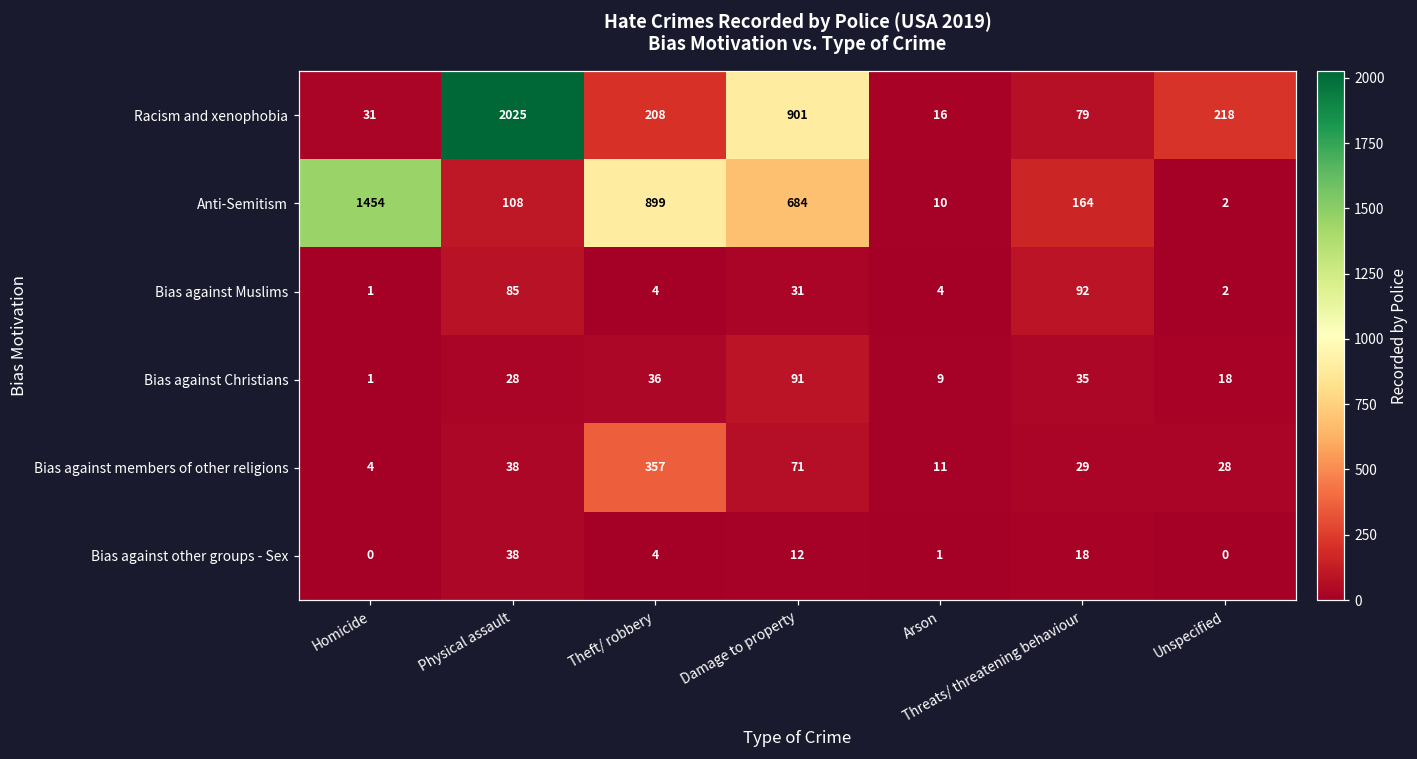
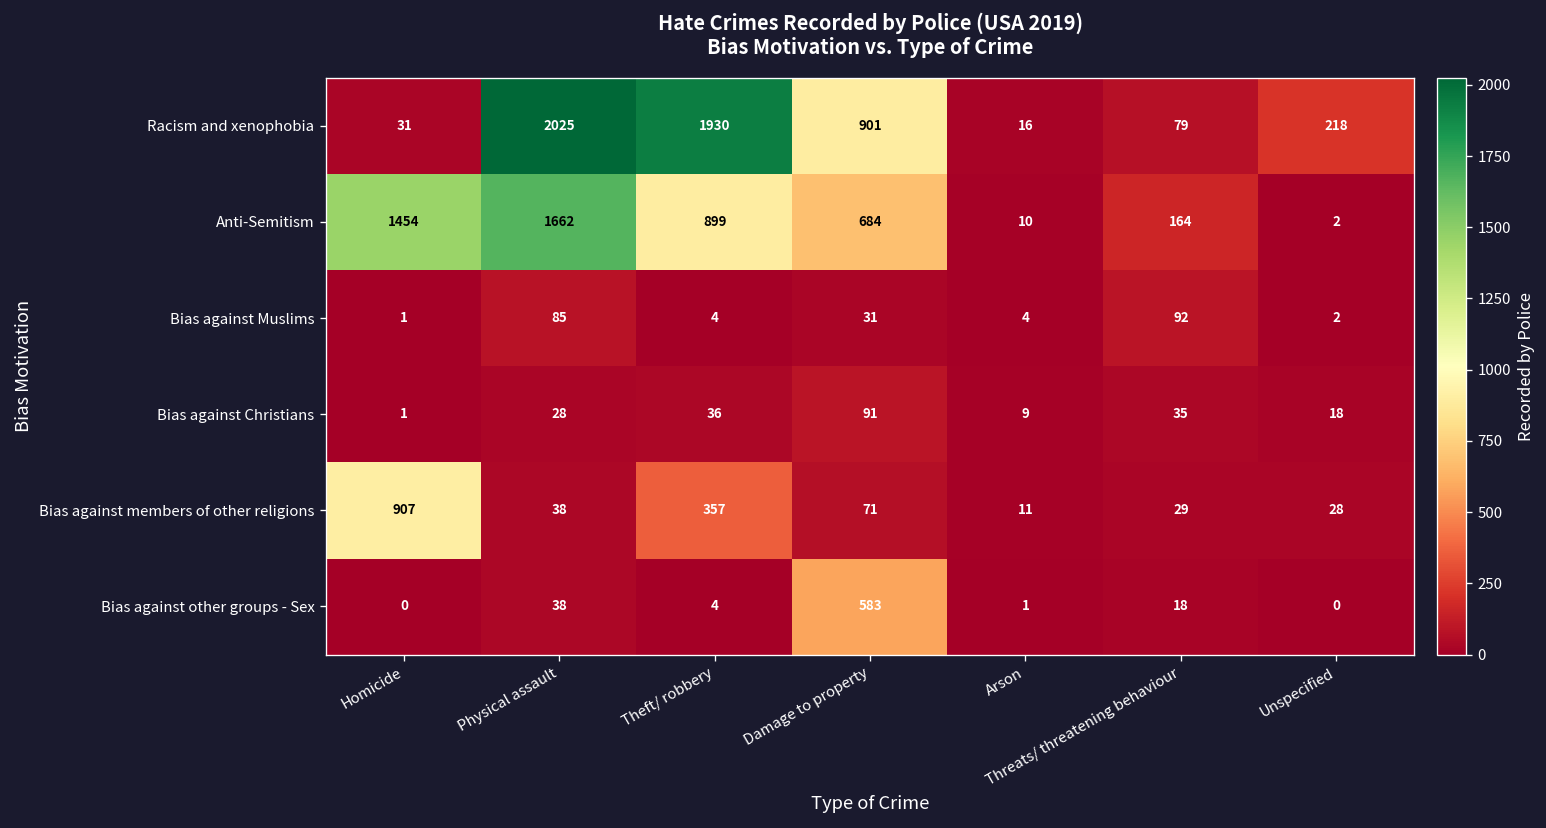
  {
    "Racism and xenophobia": {
      "Homicide": 31,
      "Physical assault": 2025,
-     "Theft/ robbery": 208,
+     "Theft/ robbery": 1930,
      "Damage to property": 901,
      "Arson": 16,
      "Threats/ threatening behaviour": 79,
      "Unspecified": 218
    },
    "Anti-Semitism": {
      "Homicide": 1454,
-     "Physical assault": 108,
+     "Physical assault": 1662,
      "Theft/ robbery": 899,
      "Damage to property": 684,
      "Arson": 10,
      "Threats/ threatening behaviour": 164,
      "Unspecified": 2
    },
    "Bias against Muslims": {
      "Homicide": 1,
      "Physical assault": 85,
      "Theft/ robbery": 4,
      "Damage to property": 31,
      "Arson": 4,
      "Threats/ threatening behaviour": 92,
      "Unspecified": 2
    },
    "Bias against Christians": {
      "Homicide": 1,
      "Physical assault": 28,
      "Theft/ robbery": 36,
      "Damage to property": 91,
      "Arson": 9,
      "Threats/ threatening behaviour": 35,
      "Unspecified": 18
    },
    "Bias against members of other religions": {
-     "Homicide": 4,
+     "Homicide": 907,
      "Physical assault": 38,
      "Theft/ robbery": 357,
      "Damage to property": 71,
      "Arson": 11,
      "Threats/ threatening behaviour": 29,
      "Unspecified": 28
    },
    "Bias against other groups - Sex": {
      "Homicide": 0,
      "Physical assault": 38,
      "Theft/ robbery": 4,
-     "Damage to property": 12,
+     "Damage to property": 583,
      "Arson": 1,
      "Threats/ threatening behaviour": 18,
      "Unspecified": 0
    }
  }
